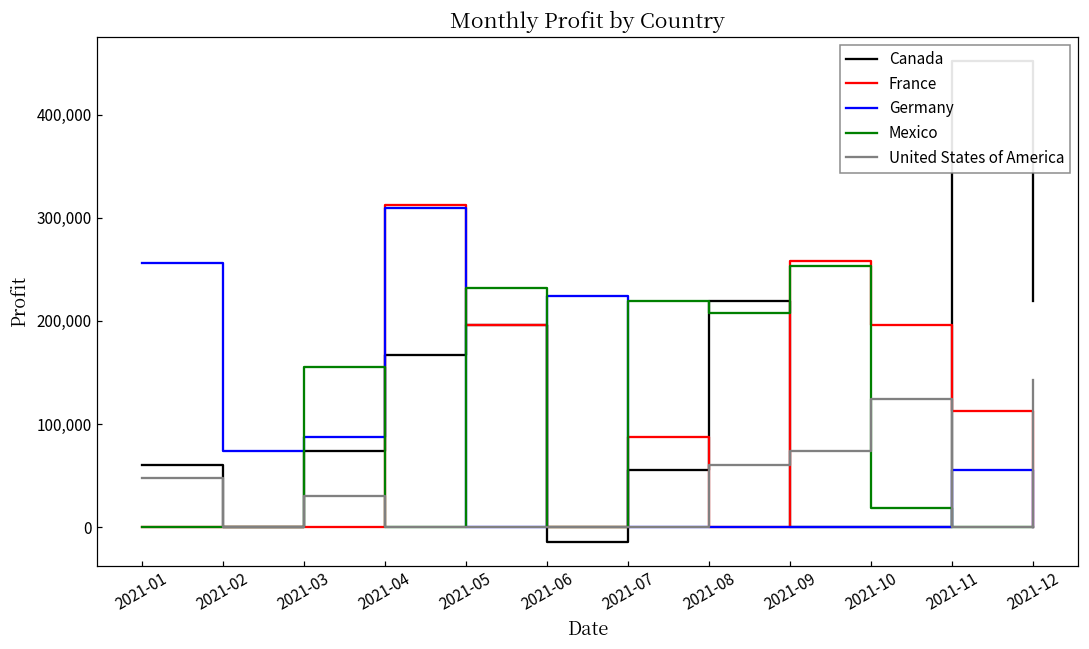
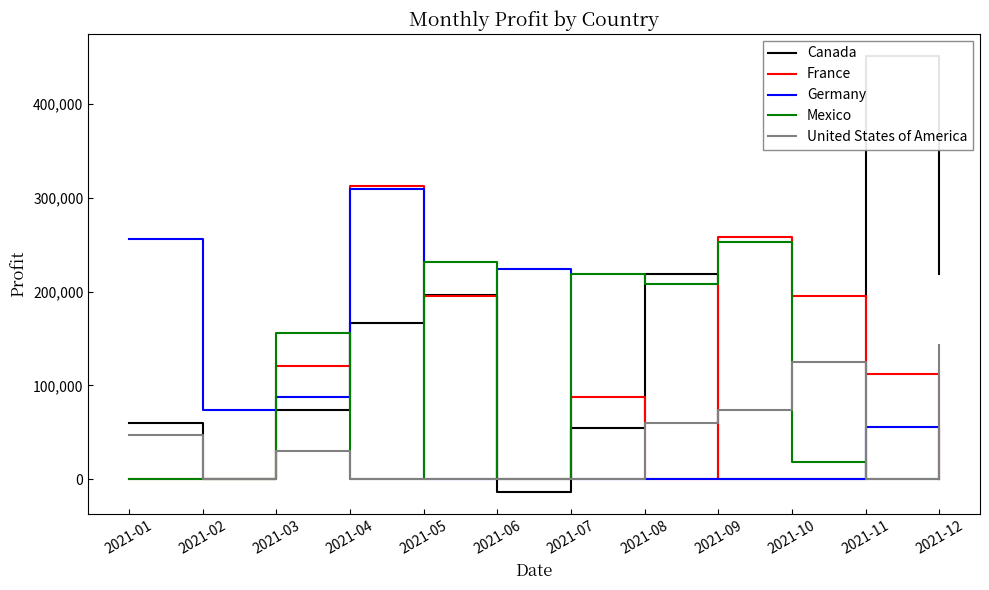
  {
    "Canada": {
      "2021-01": "60,000",
      "2021-03": "70,000",
      "2021-04": "170,000",
      "2021-06": "-10,000",
      "2021-07": "60,000",
      "2021-08": "220,000",
      "2021-12": "220,000"
    },
    "France": {
-     "2021-03": "0",
+     "2021-03": "120,000",
      "2021-04": "310,000",
      "2021-07": "90,000",
      "2021-09": "260,000",
      "2021-10": "200,000",
      "2021-11": "110,000"
    },
    "Germany": {
      "2021-01": "260,000",
      "2021-02": "70,000",
      "2021-03": "90,000",
      "2021-04": "310,000",
      "2021-06": "220,000",
      "2021-11": "60,000"
    },
    "Mexico": {
      "2021-03": "160,000",
      "2021-05": "230,000",
      "2021-07": "220,000",
      "2021-08": "210,000",
      "2021-09": "250,000",
      "2021-10": "20,000"
    },
    "United States of America": {
      "2021-01": "50,000",
      "2021-03": "30,000",
      "2021-08": "60,000",
      "2021-09": "70,000",
      "2021-10": "120,000",
      "2021-12": "140,000"
    }
  }
